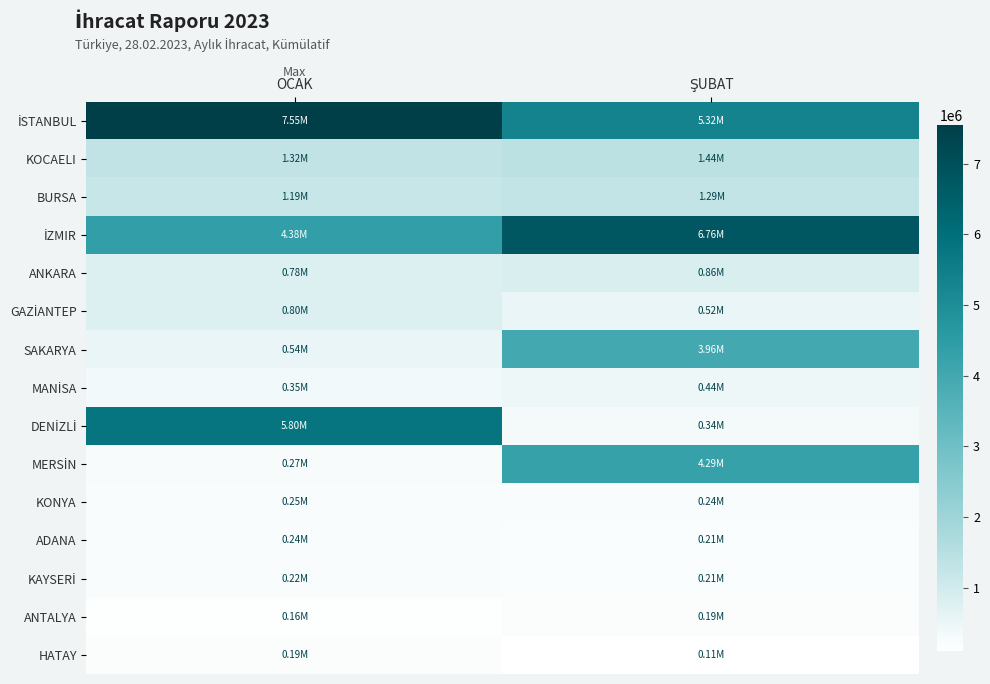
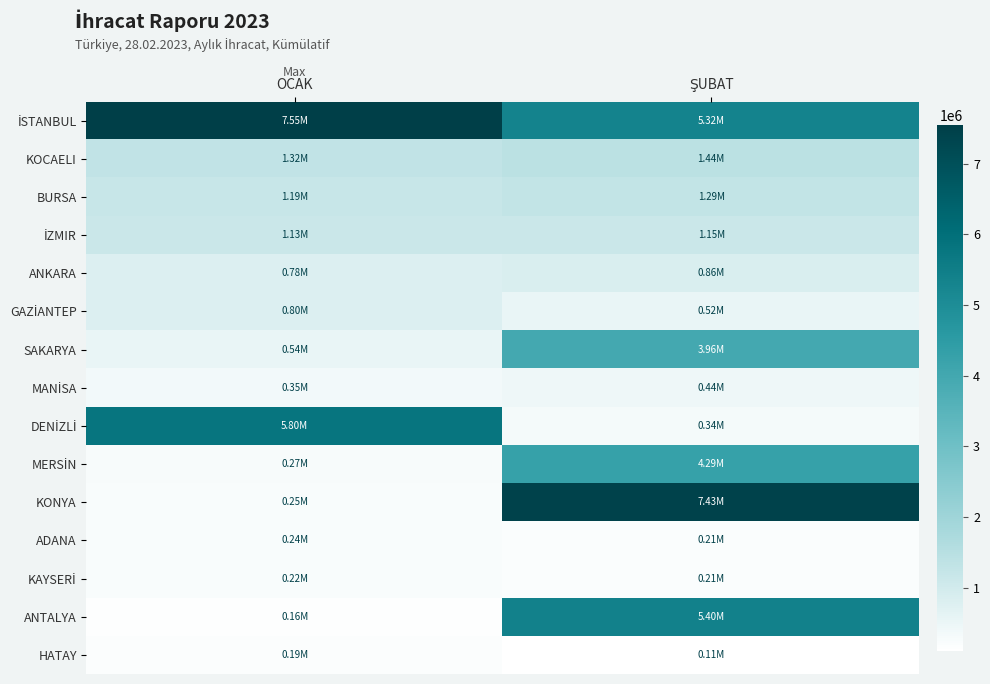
  {
    "İSTANBUL": {
      "OCAK": "7.55M",
      "ŞUBAT": "5.32M"
    },
    "KOCAELI": {
      "OCAK": "1.32M",
      "ŞUBAT": "1.44M"
    },
    "BURSA": {
      "OCAK": "1.19M",
      "ŞUBAT": "1.29M"
    },
    "İZMIR": {
-     "OCAK": "4.38M",
-     "ŞUBAT": "6.76M"
+     "OCAK": "1.13M",
+     "ŞUBAT": "1.15M"
    },
    "ANKARA": {
      "OCAK": "0.78M",
      "ŞUBAT": "0.86M"
    },
    "GAZİANTEP": {
      "OCAK": "0.80M",
      "ŞUBAT": "0.52M"
    },
    "SAKARYA": {
      "OCAK": "0.54M",
      "ŞUBAT": "3.96M"
    },
    "MANİSA": {
      "OCAK": "0.35M",
      "ŞUBAT": "0.44M"
    },
    "DENİZLİ": {
      "OCAK": "5.80M",
      "ŞUBAT": "0.34M"
    },
    "MERSİN": {
      "OCAK": "0.27M",
      "ŞUBAT": "4.29M"
    },
    "KONYA": {
      "OCAK": "0.25M",
-     "ŞUBAT": "0.24M"
+     "ŞUBAT": "7.43M"
    },
    "ADANA": {
      "OCAK": "0.24M",
      "ŞUBAT": "0.21M"
    },
    "KAYSERİ": {
      "OCAK": "0.22M",
      "ŞUBAT": "0.21M"
    },
    "ANTALYA": {
      "OCAK": "0.16M",
-     "ŞUBAT": "0.19M"
+     "ŞUBAT": "5.40M"
    },
    "HATAY": {
      "OCAK": "0.19M",
      "ŞUBAT": "0.11M"
    }
  }
